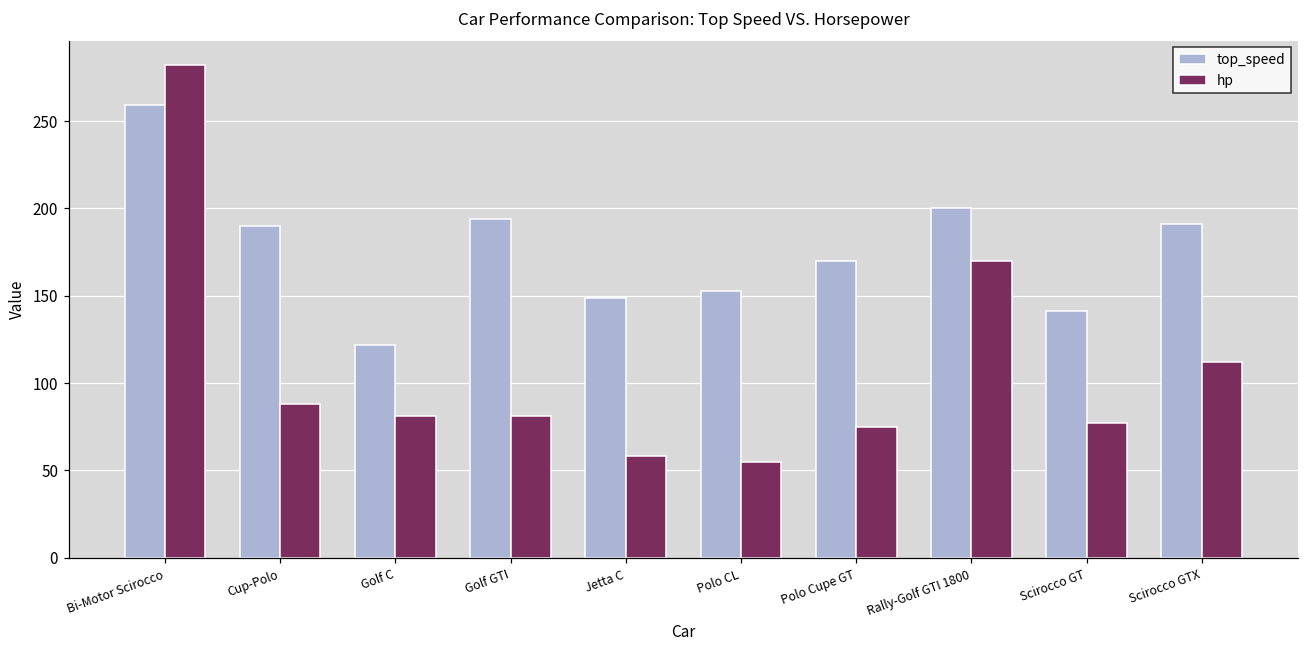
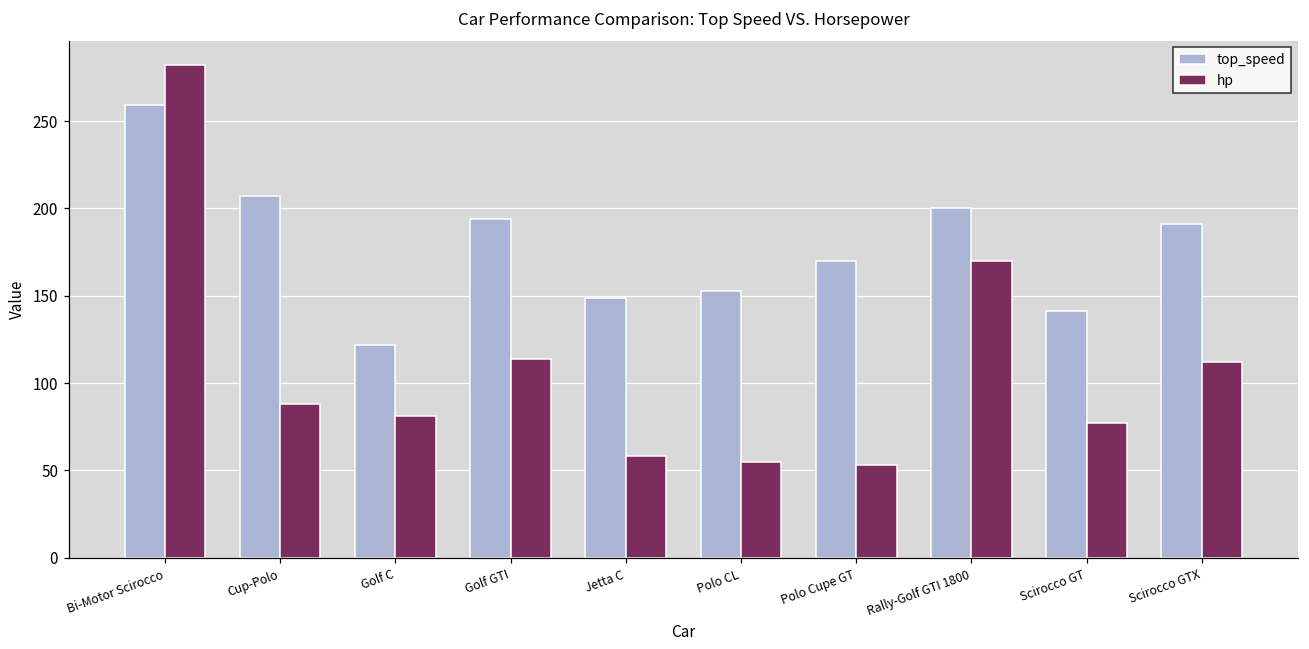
  {
    "top_speed": {
      "Bi-Motor Scirocco": 259,
-     "Cup-Polo": 190,
+     "Cup-Polo": 207,
      "Golf C": 122,
      "Golf GTI": 194,
      "Jetta C": 149,
      "Polo CL": 153,
      "Polo Cupe GT": 170,
      "Rally-Golf GTI 1800": 200,
      "Scirocco GT": 141,
      "Scirocco GTX": 191
    },
    "hp": {
      "Bi-Motor Scirocco": 282,
      "Cup-Polo": 88,
      "Golf C": 81,
-     "Golf GTI": 81,
+     "Golf GTI": 114,
      "Jetta C": 58,
      "Polo CL": 55,
-     "Polo Cupe GT": 75,
+     "Polo Cupe GT": 53,
      "Rally-Golf GTI 1800": 170,
      "Scirocco GT": 77,
      "Scirocco GTX": 112
    }
  }
